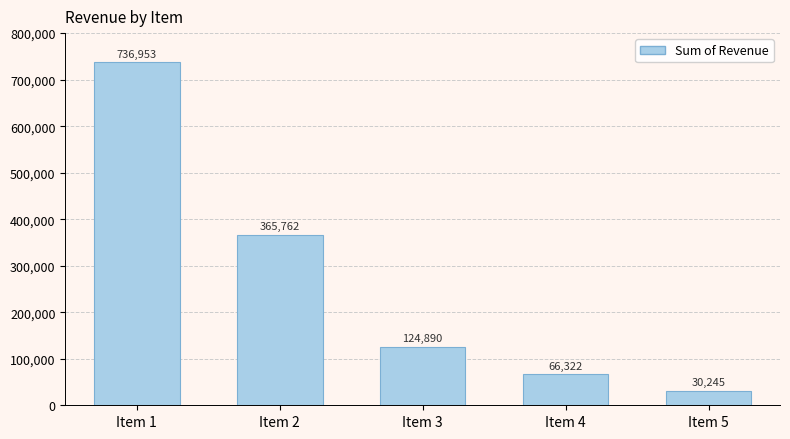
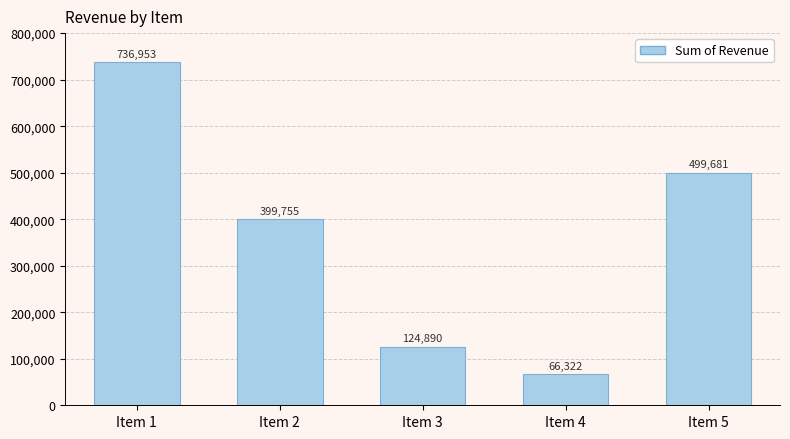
  {
    "Item 1": "736,953",
-   "Item 2": "365,762",
+   "Item 2": "399,755",
    "Item 3": "124,890",
    "Item 4": "66,322",
-   "Item 5": "30,245"
+   "Item 5": "499,681"
  }
